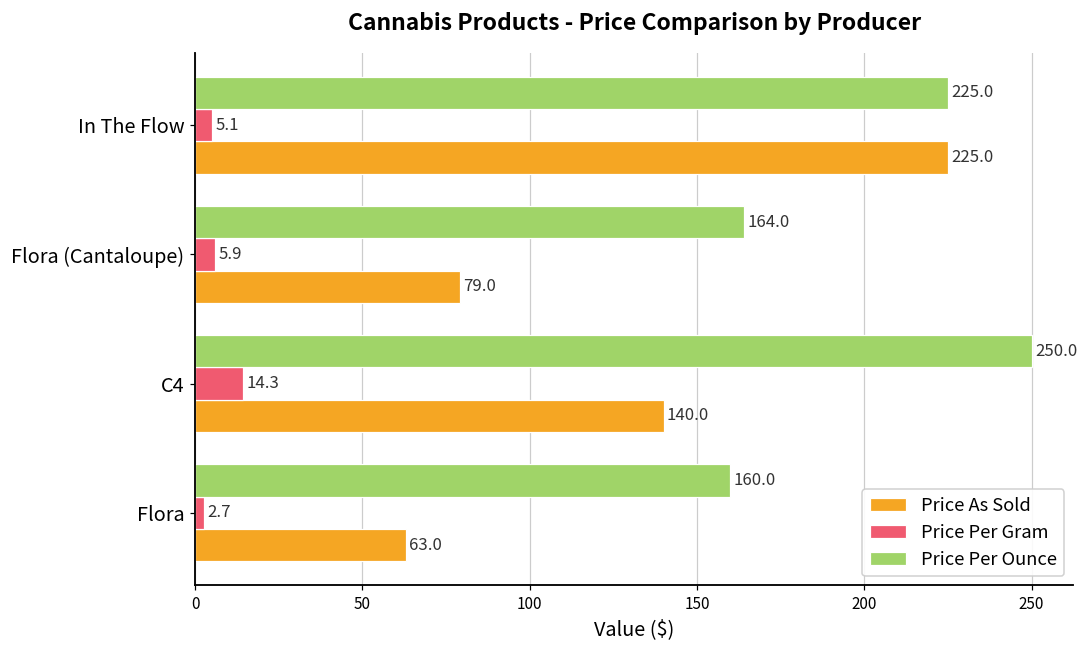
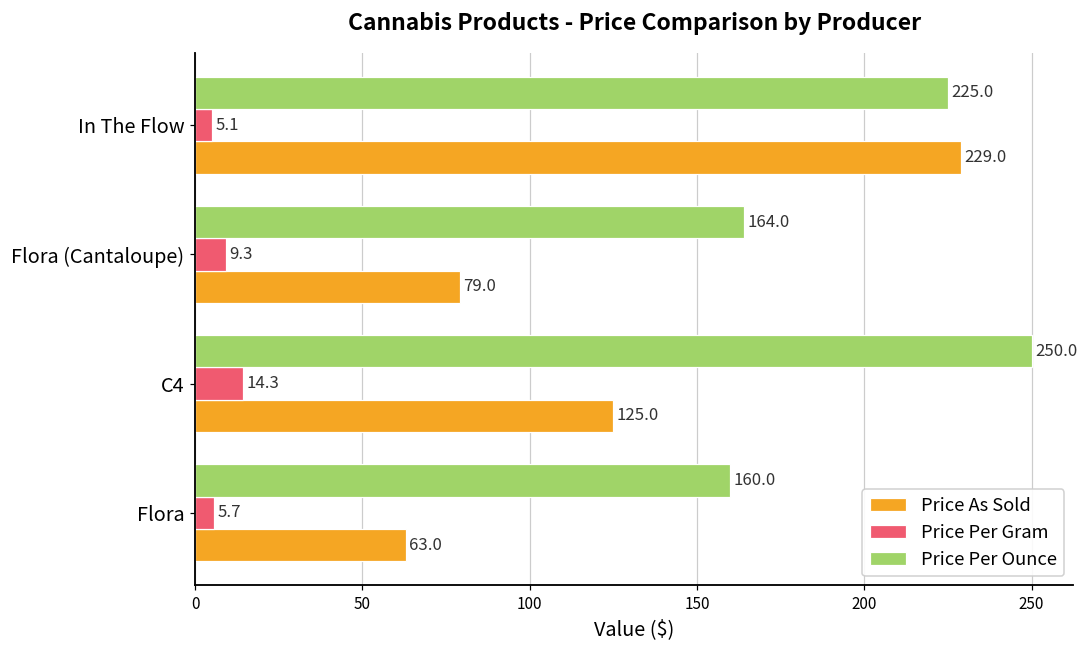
  {
    "Price As Sold": {
-     "In The Flow": 225.0,
+     "In The Flow": 229.0,
      "Flora (Cantaloupe)": 79.0,
-     "C4": 140.0,
+     "C4": 125.0,
      "Flora": 63.0
    },
    "Price Per Gram": {
      "In The Flow": 5.1,
-     "Flora (Cantaloupe)": 5.9,
+     "Flora (Cantaloupe)": 9.3,
      "C4": 14.3,
-     "Flora": 2.7
+     "Flora": 5.7
    },
    "Price Per Ounce": {
      "In The Flow": 225.0,
      "Flora (Cantaloupe)": 164.0,
      "C4": 250.0,
      "Flora": 160.0
    }
  }
